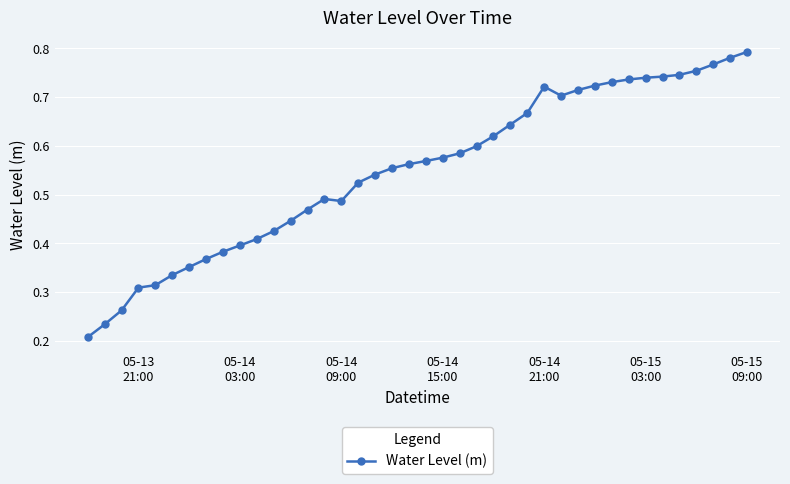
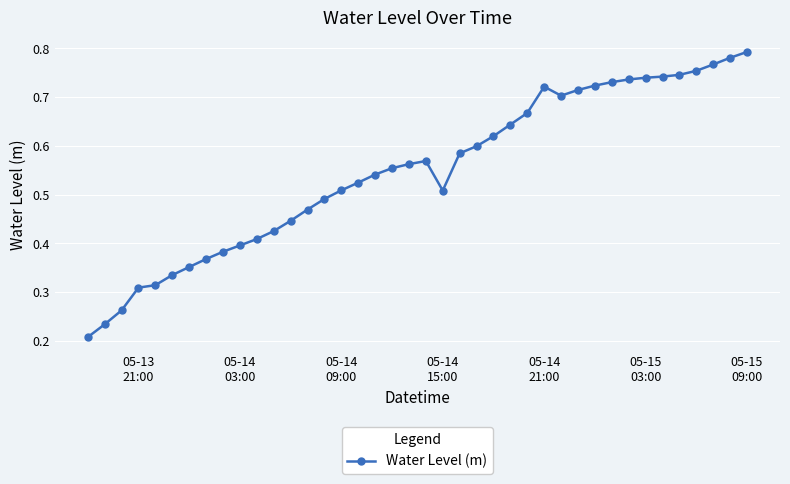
  {
    "05-13 21:00": 0.31,
    "05-14 03:00": 0.40,
-   "05-14 09:00": 0.49,
-   "05-14 15:00": 0.58,
+   "05-14 09:00": 0.51,
+   "05-14 15:00": 0.51,
    "05-14 21:00": 0.72,
    "05-15 03:00": 0.74,
    "05-15 09:00": 0.79
  }
